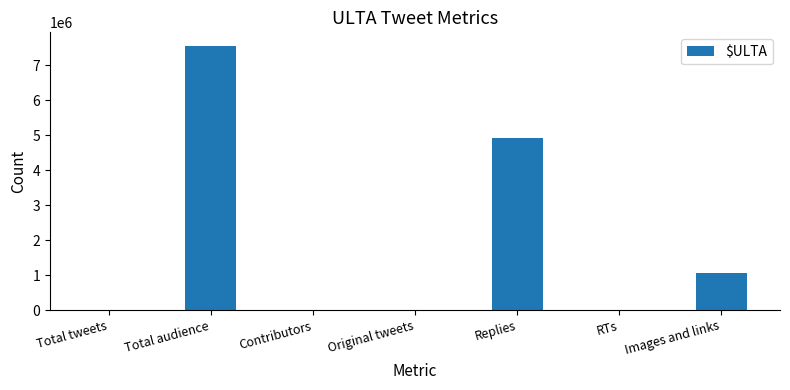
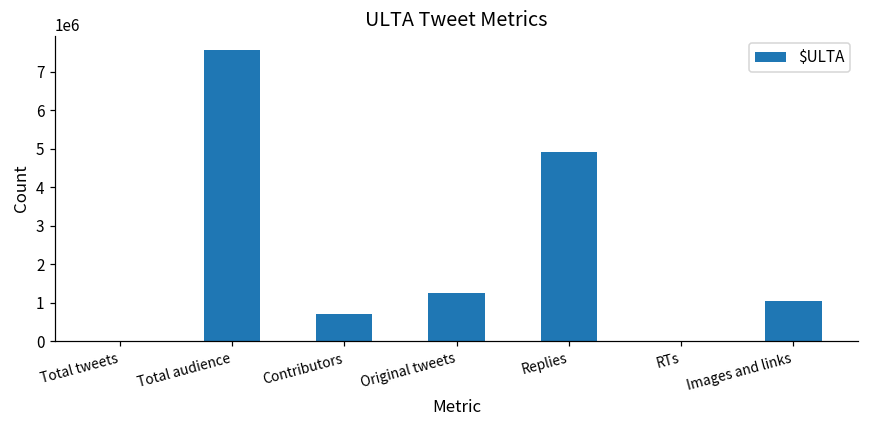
  {
    "Total audience": 7600000,
-   "Contributors": 0,
-   "Original tweets": 0,
+   "Contributors": 700000,
+   "Original tweets": 1300000,
    "Replies": 4900000,
    "Images and links": 1000000
  }
